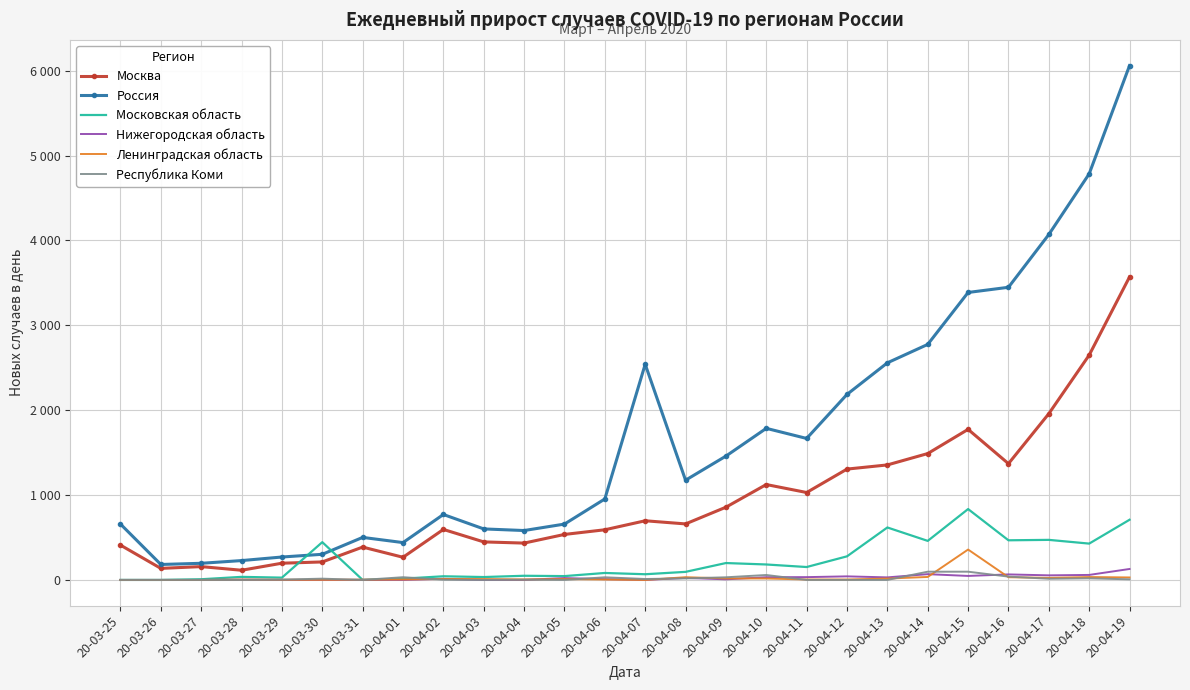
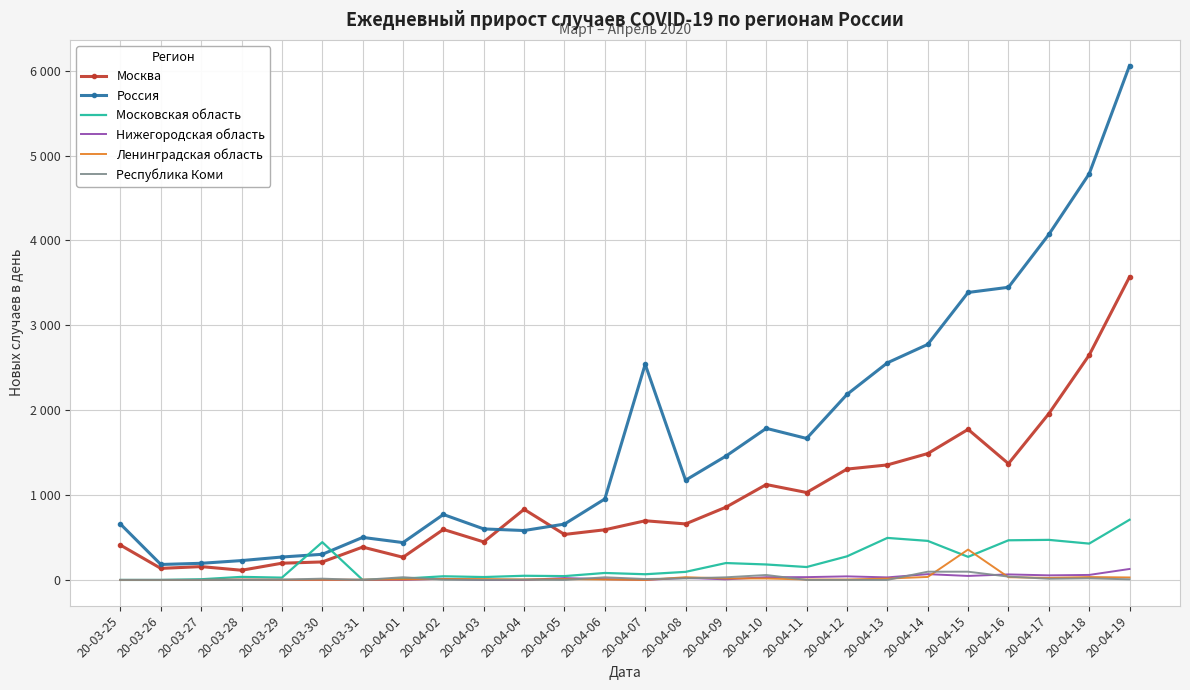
  {
    "Москва": {
      "20-03-25": 400,
      "20-03-26": 100,
      "20-03-27": 200,
      "20-03-28": 100,
      "20-03-29": 200,
      "20-03-30": 200,
      "20-03-31": 400,
      "20-04-01": 300,
      "20-04-02": 600,
      "20-04-03": 400,
-     "20-04-04": 400,
+     "20-04-04": 800,
      "20-04-05": 500,
      "20-04-06": 600,
      "20-04-07": 700,
      "20-04-08": 700,
      "20-04-09": 900,
      "20-04-10": 1100,
      "20-04-11": 1000,
      "20-04-12": 1300,
      "20-04-13": 1400,
      "20-04-14": 1500,
      "20-04-15": 1800,
      "20-04-16": 1400,
      "20-04-17": 2000,
      "20-04-18": 2600,
      "20-04-19": 3600
    },
    "Россия": {
      "20-03-25": 700,
      "20-03-26": 200,
      "20-03-27": 200,
      "20-03-28": 200,
      "20-03-29": 300,
      "20-03-30": 300,
      "20-03-31": 500,
      "20-04-01": 400,
      "20-04-02": 800,
      "20-04-03": 600,
      "20-04-04": 600,
      "20-04-05": 700,
      "20-04-06": 1000,
      "20-04-07": 2500,
      "20-04-08": 1200,
      "20-04-09": 1500,
      "20-04-10": 1800,
      "20-04-11": 1700,
      "20-04-12": 2200,
      "20-04-13": 2600,
      "20-04-14": 2800,
      "20-04-15": 3400,
      "20-04-16": 3400,
      "20-04-17": 4100,
      "20-04-18": 4800,
      "20-04-19": 6100
    },
    "Московская область": {
      "20-03-28": 0,
      "20-03-30": 400,
      "20-04-04": 0,
      "20-04-06": 100,
      "20-04-07": 100,
      "20-04-08": 100,
      "20-04-09": 200,
      "20-04-10": 200,
      "20-04-11": 200,
      "20-04-12": 300,
-     "20-04-13": 600,
+     "20-04-13": 500,
      "20-04-14": 500,
-     "20-04-15": 800,
+     "20-04-15": 300,
      "20-04-16": 500,
      "20-04-17": 500,
      "20-04-18": 400,
      "20-04-19": 700
    },
    "Нижегородская область": {
      "20-04-12": 0,
      "20-04-15": 0,
      "20-04-17": 100,
      "20-04-19": 100
    },
    "Ленинградская область": {
      "20-04-14": 0,
      "20-04-15": 400
    },
    "Республика Коми": {
      "20-04-15": 100
    }
  }
